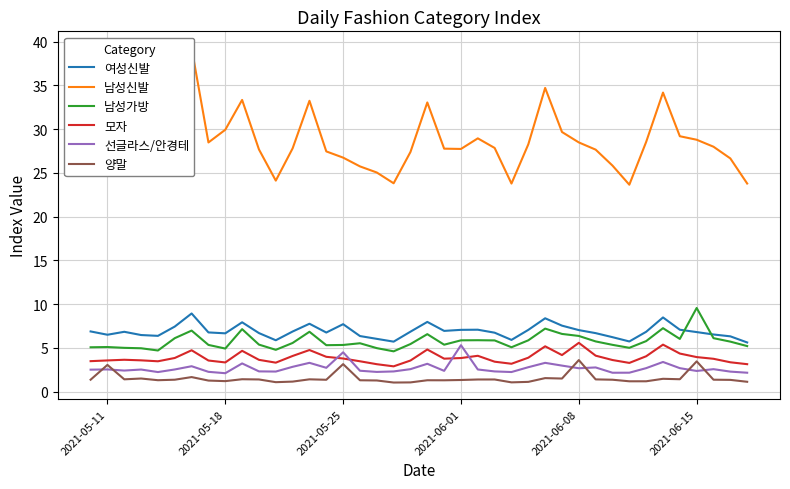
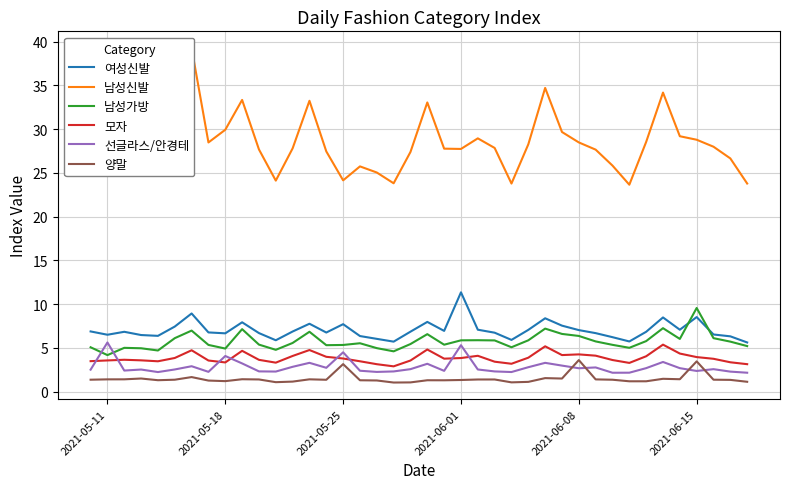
  {
    "여성신발": {
      "2021-05-11": 6,
      "2021-05-18": 7,
      "2021-05-25": 8,
-     "2021-06-01": 7,
+     "2021-06-01": 11,
      "2021-06-08": 7,
-     "2021-06-15": 7
+     "2021-06-15": 9
    },
    "남성신발": {
      "2021-05-18": 30,
-     "2021-05-25": 27,
+     "2021-05-25": 24,
      "2021-06-01": 28,
      "2021-06-08": 28,
      "2021-06-15": 29
    },
    "남성가방": {
-     "2021-05-11": 5,
+     "2021-05-11": 4,
      "2021-05-18": 5,
      "2021-05-25": 5,
      "2021-06-01": 6,
      "2021-06-08": 6,
      "2021-06-15": 10
    },
    "모자": {
      "2021-05-11": 4,
      "2021-05-18": 3,
      "2021-05-25": 4,
      "2021-06-01": 4,
-     "2021-06-08": 6,
+     "2021-06-08": 4,
      "2021-06-15": 4
    },
    "선글라스/안경테": {
-     "2021-05-11": 3,
-     "2021-05-18": 2,
+     "2021-05-11": 6,
+     "2021-05-18": 4,
      "2021-05-25": 4,
      "2021-06-01": 5,
      "2021-06-08": 3,
      "2021-06-15": 2
    },
    "양말": {
-     "2021-05-11": 3,
+     "2021-05-11": 1,
      "2021-05-18": 1,
      "2021-05-25": 3,
      "2021-06-01": 1,
      "2021-06-08": 4,
      "2021-06-15": 3
    }
  }
